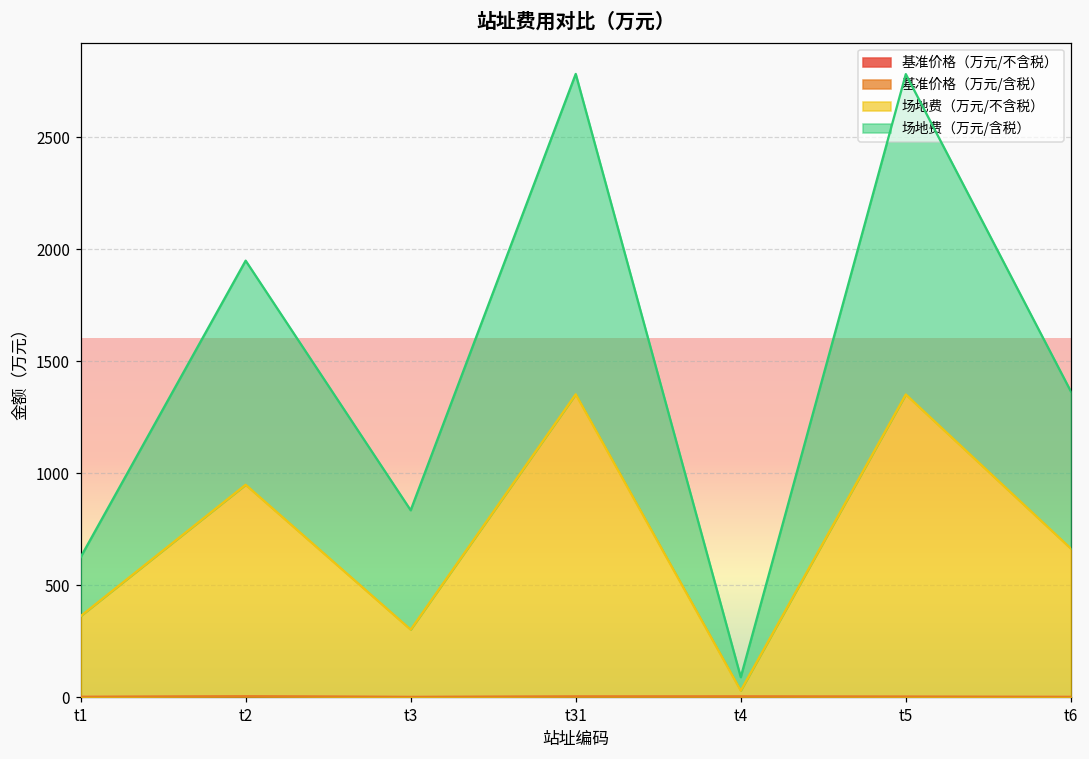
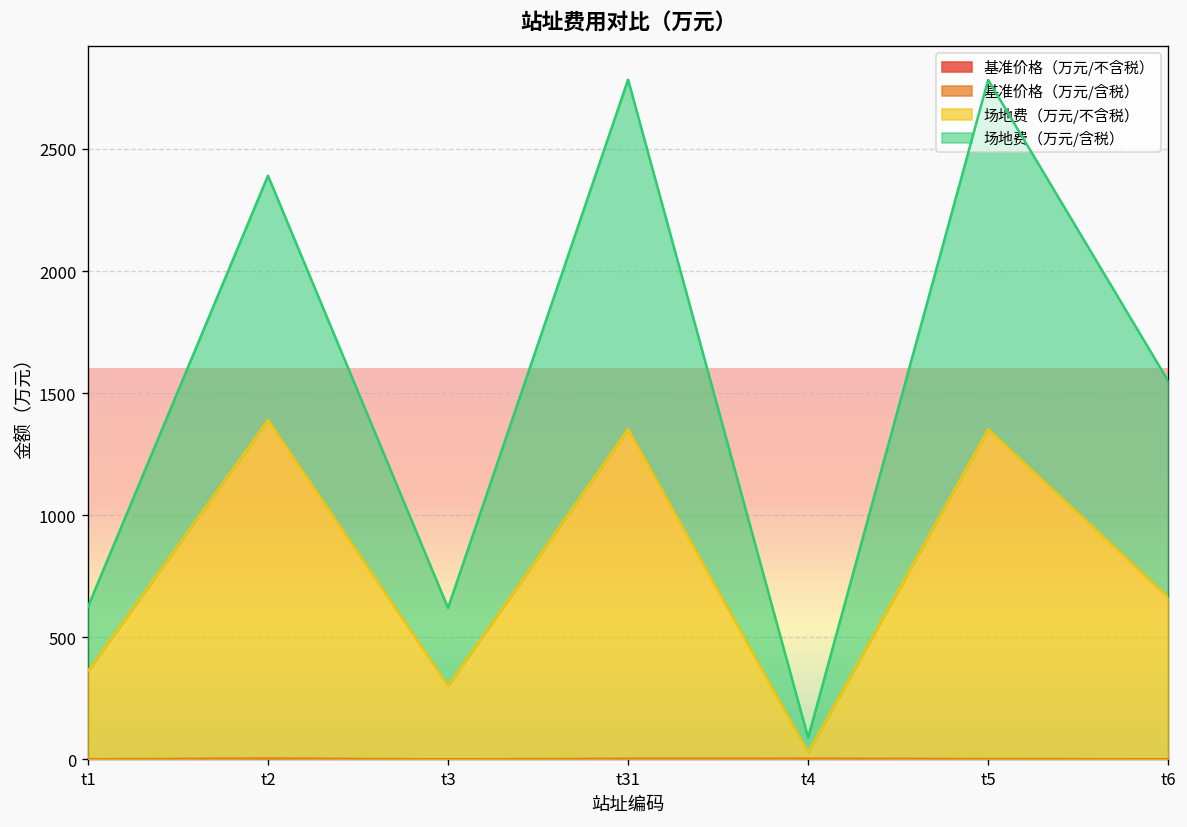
  {
    "场地费（万元/不含税）": {
      "t1": 360,
-     "t2": 950,
+     "t2": 1390,
      "t3": 300,
      "t31": 1350,
      "t4": 30,
      "t5": 1350,
      "t6": 660
    },
    "场地费（万元/含税）": {
      "t1": 260,
      "t2": 1000,
-     "t3": 530,
+     "t3": 320,
      "t31": 1430,
      "t4": 60,
-     "t6": 700
+     "t6": 890
    }
  }
